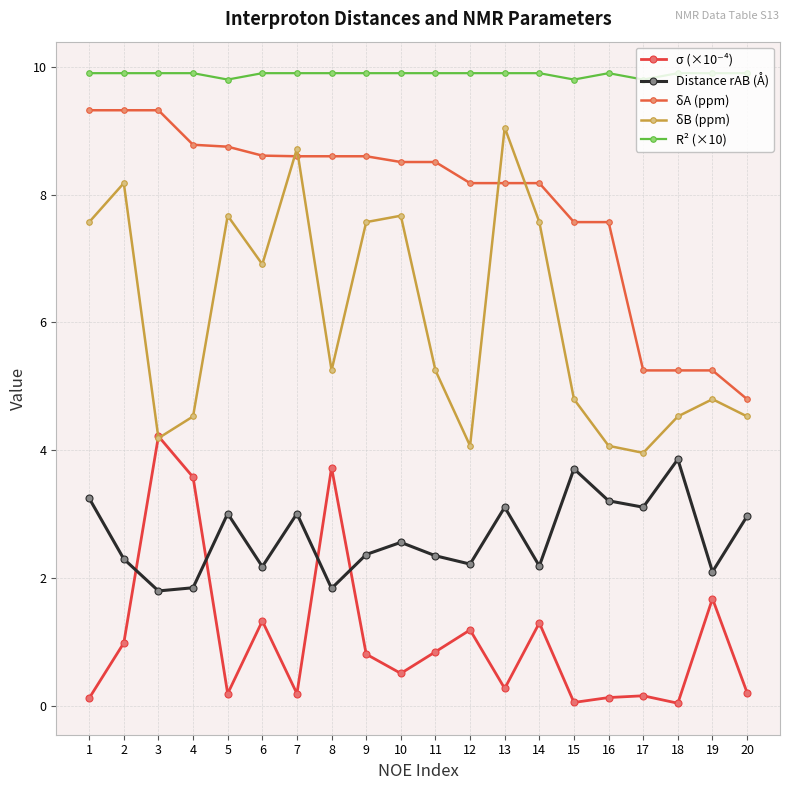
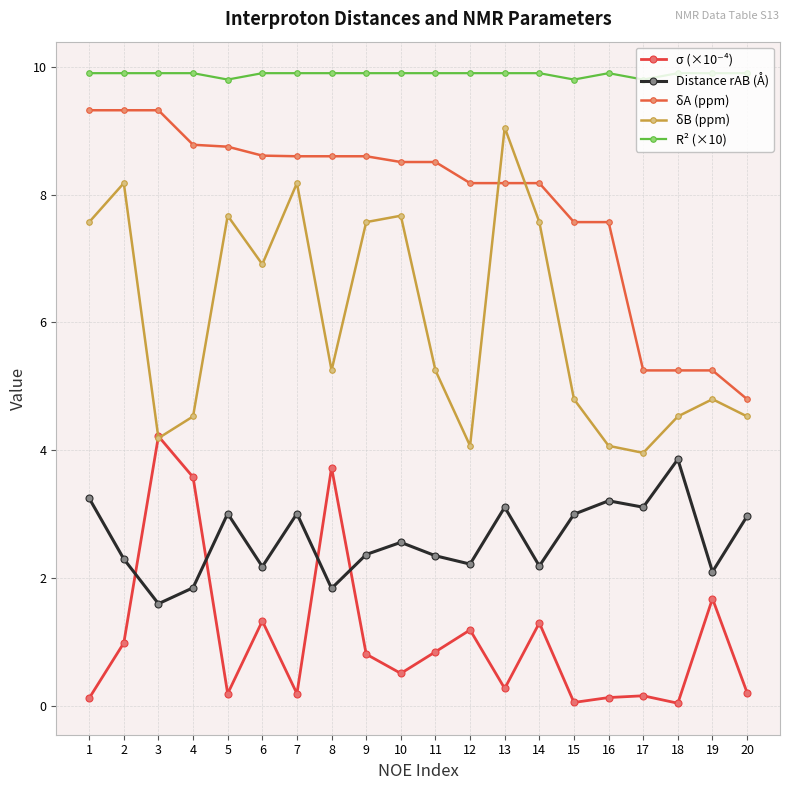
  {
    "Distance rAB (Å)": {
      "1": 3.3,
      "2": 2.3,
-     "3": 1.8,
+     "3": 1.6,
      "4": 1.9,
      "5": 3.0,
      "6": 2.2,
      "7": 3.0,
      "8": 1.8,
      "9": 2.4,
      "10": 2.6,
      "11": 2.4,
      "12": 2.2,
      "13": 3.1,
      "14": 2.2,
-     "15": 3.7,
+     "15": 3.0,
      "16": 3.2,
      "17": 3.1,
      "18": 3.9,
      "19": 2.1,
      "20": 3.0
    },
    "δB (ppm)": {
      "1": 7.6,
      "2": 8.2,
      "4": 4.5,
      "5": 7.7,
      "6": 6.9,
-     "7": 8.7,
+     "7": 8.2,
      "8": 5.3,
      "9": 7.6,
      "10": 7.7,
      "11": 5.3,
      "12": 4.1,
      "13": 9.1,
      "14": 7.6,
      "15": 4.8,
      "16": 4.1,
      "17": 4.0,
      "18": 4.5,
      "19": 4.8,
      "20": 4.5
    },
    "R² (×10)": {
      "1": 9.9,
      "2": 9.9,
      "3": 9.9,
      "4": 9.9,
      "5": 9.8,
      "6": 9.9,
      "7": 9.9,
      "8": 9.9,
      "9": 9.9,
      "10": 9.9,
      "11": 9.9,
      "12": 9.9,
      "13": 9.9,
      "14": 9.9,
      "15": 9.8,
      "16": 9.9
    }
  }
